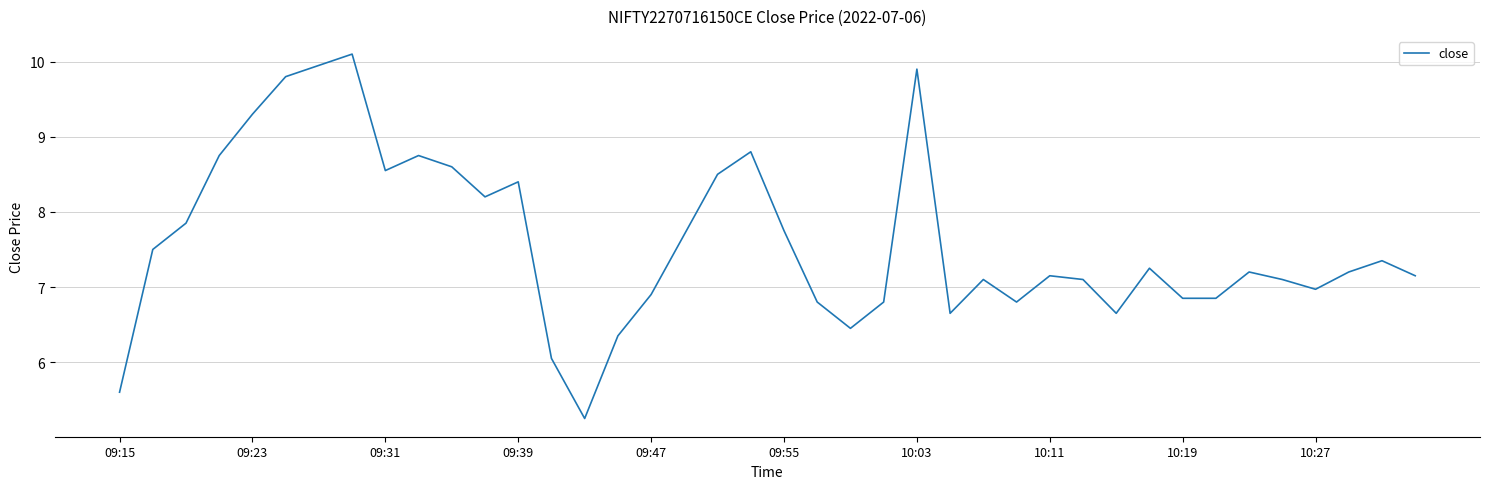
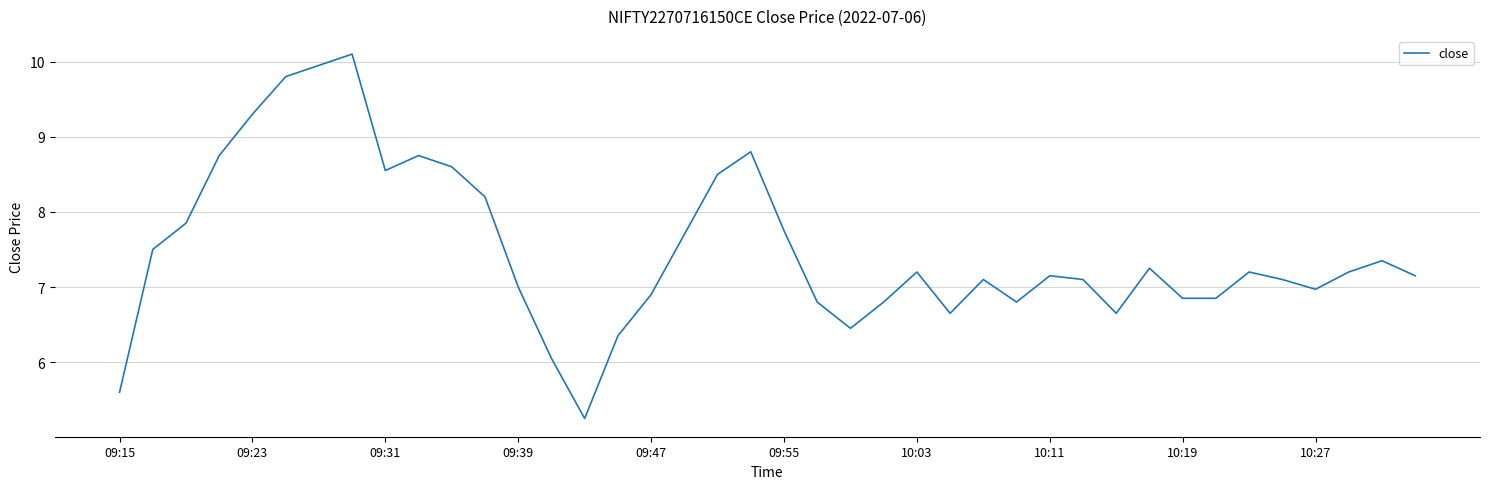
  {
    "09:15": 5.6,
    "09:23": 9.3,
    "09:31": 8.6,
-   "09:39": 8.4,
+   "09:39": 7.0,
    "09:47": 6.9,
    "09:55": 7.8,
-   "10:03": 9.9,
+   "10:03": 7.2,
    "10:11": 7.2,
    "10:19": 6.9,
    "10:27": 7.0
  }
